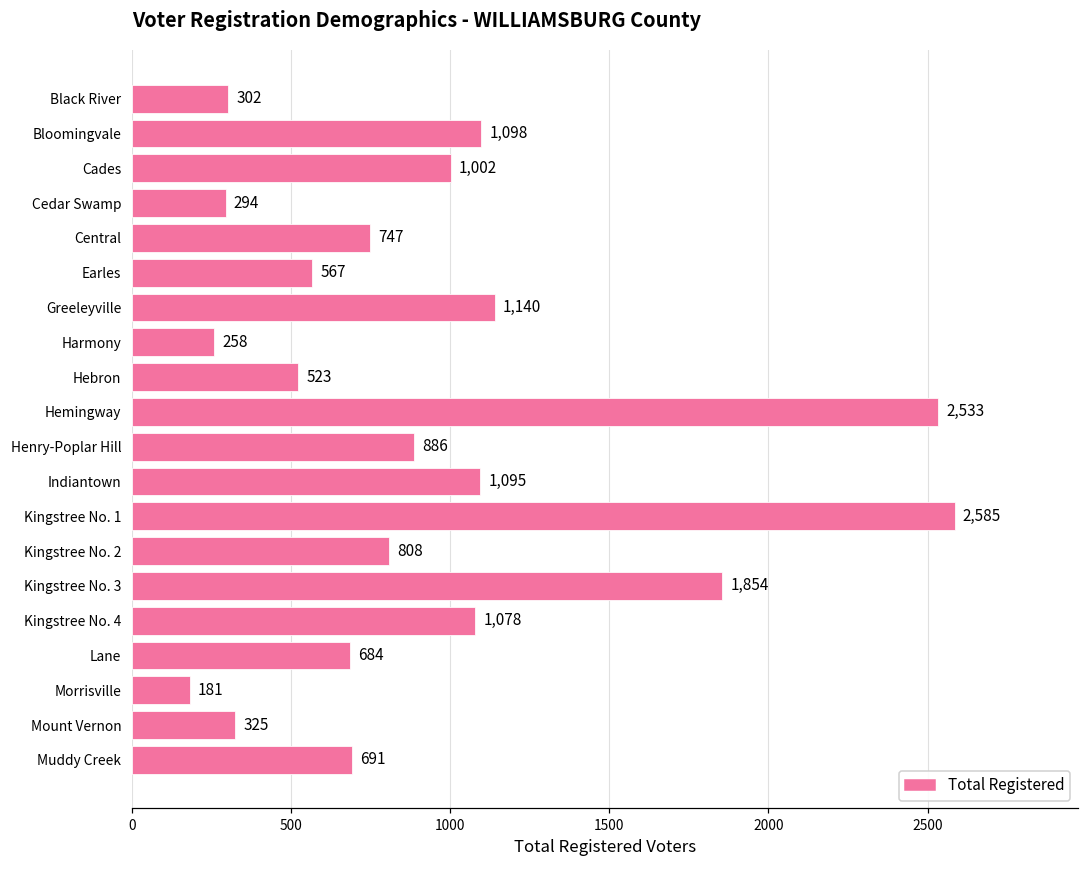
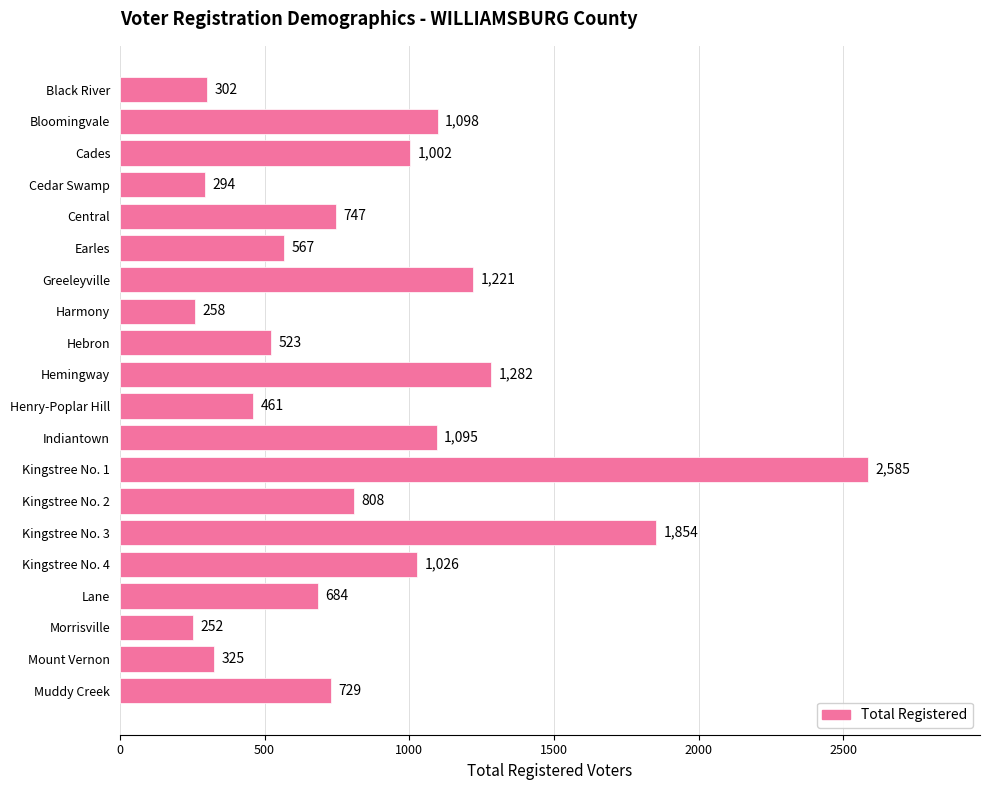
  {
    "Black River": "302",
    "Bloomingvale": "1,098",
    "Cades": "1,002",
    "Cedar Swamp": "294",
    "Central": "747",
    "Earles": "567",
-   "Greeleyville": "1,140",
+   "Greeleyville": "1,221",
    "Harmony": "258",
    "Hebron": "523",
-   "Hemingway": "2,533",
-   "Henry-Poplar Hill": "886",
+   "Hemingway": "1,282",
+   "Henry-Poplar Hill": "461",
    "Indiantown": "1,095",
    "Kingstree No. 1": "2,585",
    "Kingstree No. 2": "808",
    "Kingstree No. 3": "1,854",
-   "Kingstree No. 4": "1,078",
+   "Kingstree No. 4": "1,026",
    "Lane": "684",
-   "Morrisville": "181",
+   "Morrisville": "252",
    "Mount Vernon": "325",
-   "Muddy Creek": "691"
+   "Muddy Creek": "729"
  }
